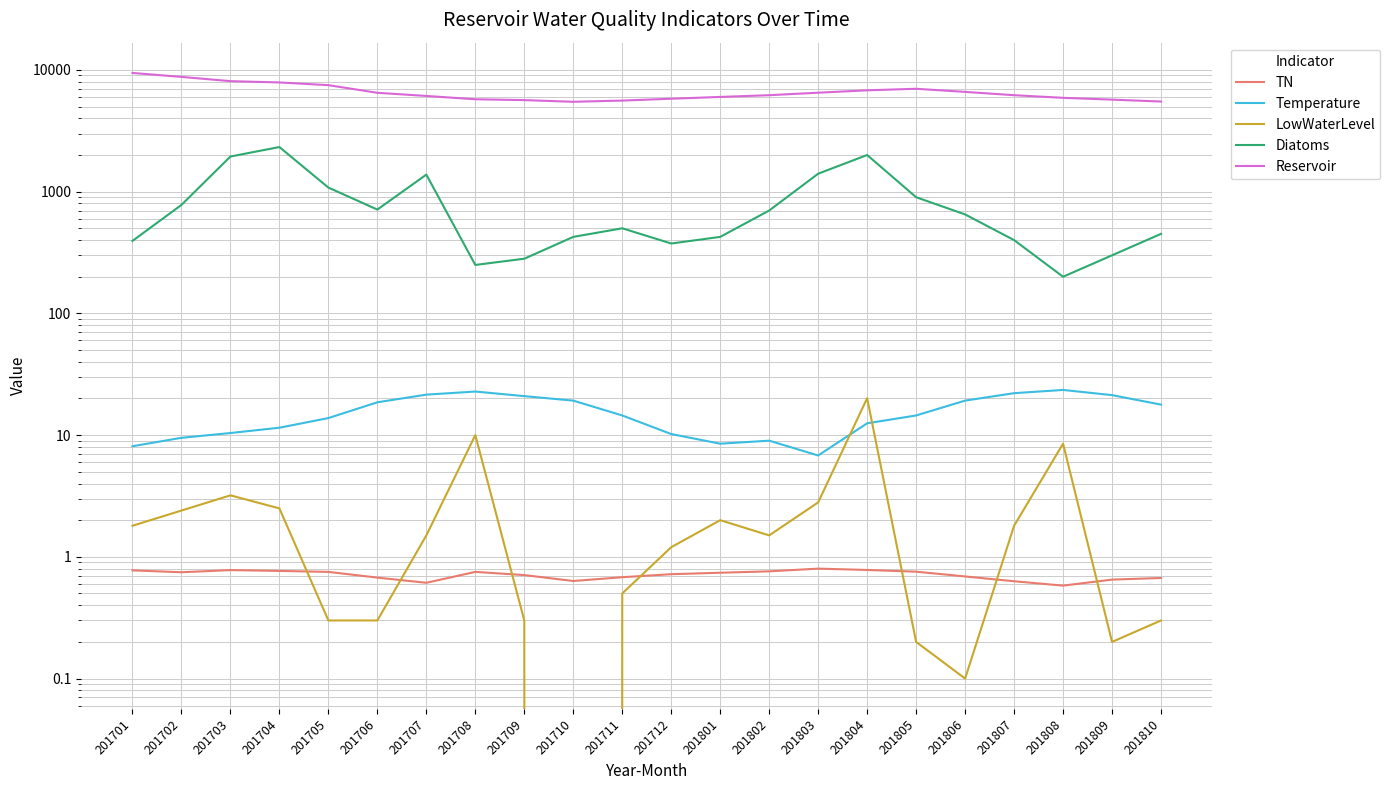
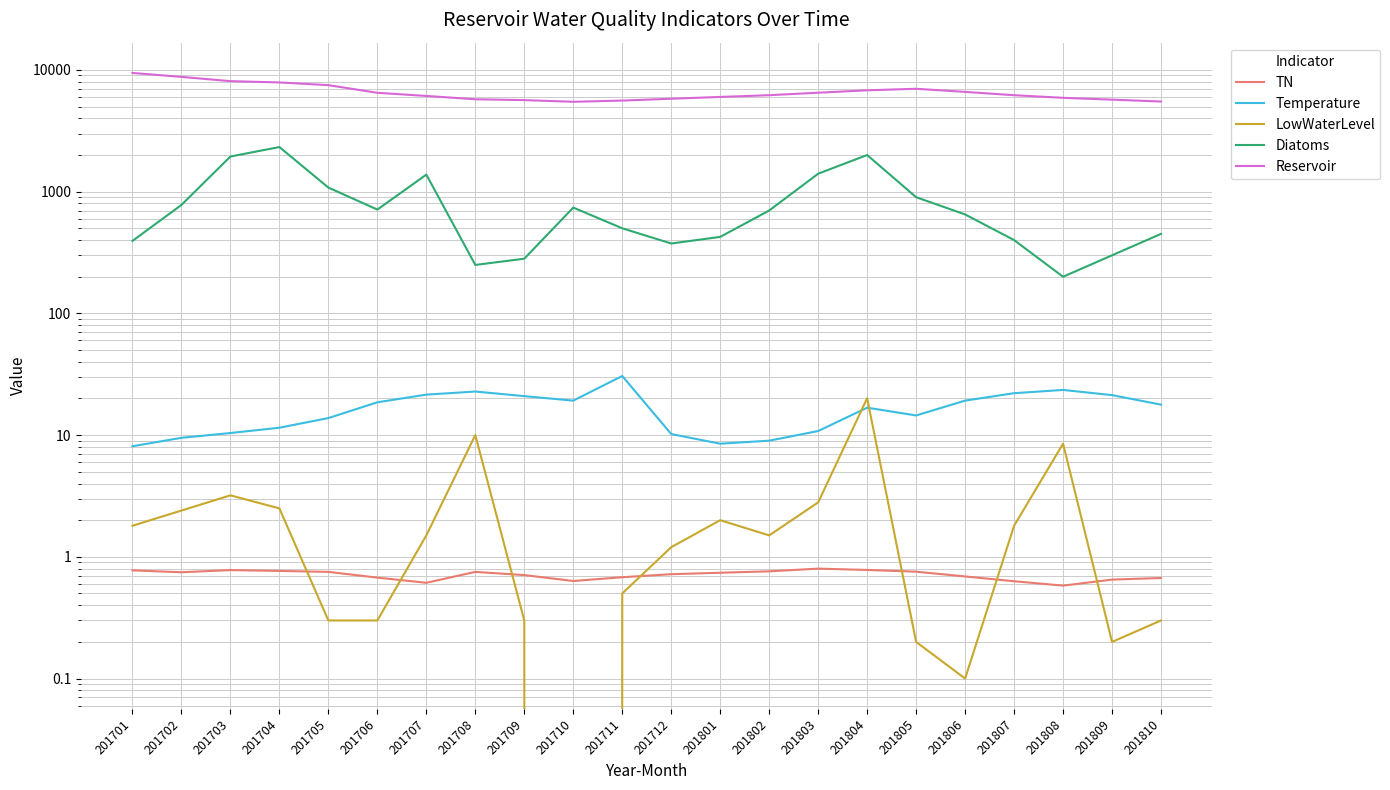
  {
    "TN": {
      "201701": 0.8,
      "201702": 0.7,
      "201703": 0.8,
      "201704": 0.8,
      "201705": 0.8,
      "201706": 0.7,
      "201707": 0.6,
      "201708": 0.8,
      "201709": 0.7,
      "201710": 0.6,
      "201711": 0.7,
      "201712": 0.7,
      "201801": 0.7,
      "201802": 0.8,
      "201803": 0.8,
      "201804": 0.8,
      "201805": 0.8,
      "201806": 0.7,
      "201807": 0.6,
      "201808": 0.6,
      "201809": 0.7,
      "201810": 0.7
    },
    "Temperature": {
      "201701": 8,
      "201702": 10,
      "201703": 10,
      "201704": 12,
      "201705": 14,
      "201706": 19,
      "201707": 22,
      "201708": 23,
      "201709": 21,
      "201710": 19,
-     "201711": 15,
+     "201711": 31,
      "201712": 10,
      "201801": 9,
      "201802": 9,
-     "201803": 7,
-     "201804": 13,
+     "201803": 11,
+     "201804": 17,
      "201805": 15,
      "201806": 19,
      "201807": 22,
      "201808": 24,
      "201809": 21,
      "201810": 18
    },
    "LowWaterLevel": {
      "201701": 1.8,
      "201702": 2.4,
      "201703": 3.2,
      "201704": 2.5,
      "201705": 0.30,
      "201706": 0.30,
      "201707": 1.5,
      "201708": 10,
      "201709": 0.30,
      "201711": 0.50,
      "201712": 1.2,
      "201801": 2,
      "201802": 1.5,
      "201803": 2.8,
      "201804": 20,
      "201805": 0.20,
      "201806": 0.10,
      "201807": 1.8,
      "201808": 9,
      "201809": 0.20,
      "201810": 0.30
    },
    "Diatoms": {
      "201701": 390,
      "201702": 800,
      "201703": 1900,
      "201704": 2300,
      "201705": 1100,
      "201706": 700,
      "201707": 1400,
      "201708": 250,
      "201709": 280,
-     "201710": 430,
+     "201710": 700,
      "201711": 500,
      "201712": 380,
      "201801": 430,
      "201802": 700,
      "201803": 1400,
      "201804": 2000,
      "201805": 900,
      "201806": 700,
      "201807": 400,
      "201808": 200,
      "201809": 300,
      "201810": 450
    },
    "Reservoir": {
      "201701": 9000,
      "201702": 9000,
      "201703": 8000,
      "201704": 8000,
      "201705": 7000,
      "201706": 6000,
      "201707": 6000,
      "201708": 6000,
      "201709": 6000,
      "201710": 5000,
      "201711": 6000,
      "201712": 6000,
      "201801": 6000,
      "201802": 6000,
      "201803": 7000,
      "201804": 7000,
      "201805": 7000,
      "201806": 7000,
      "201807": 6000,
      "201808": 6000,
      "201809": 6000,
      "201810": 6000
    }
  }
